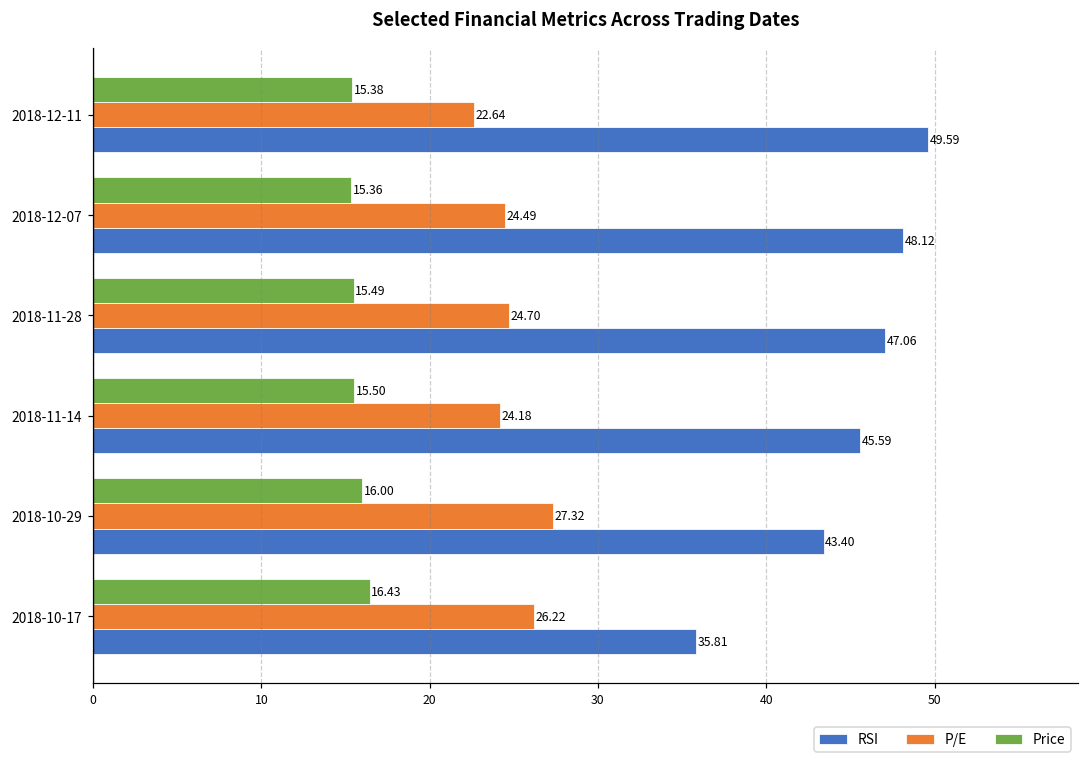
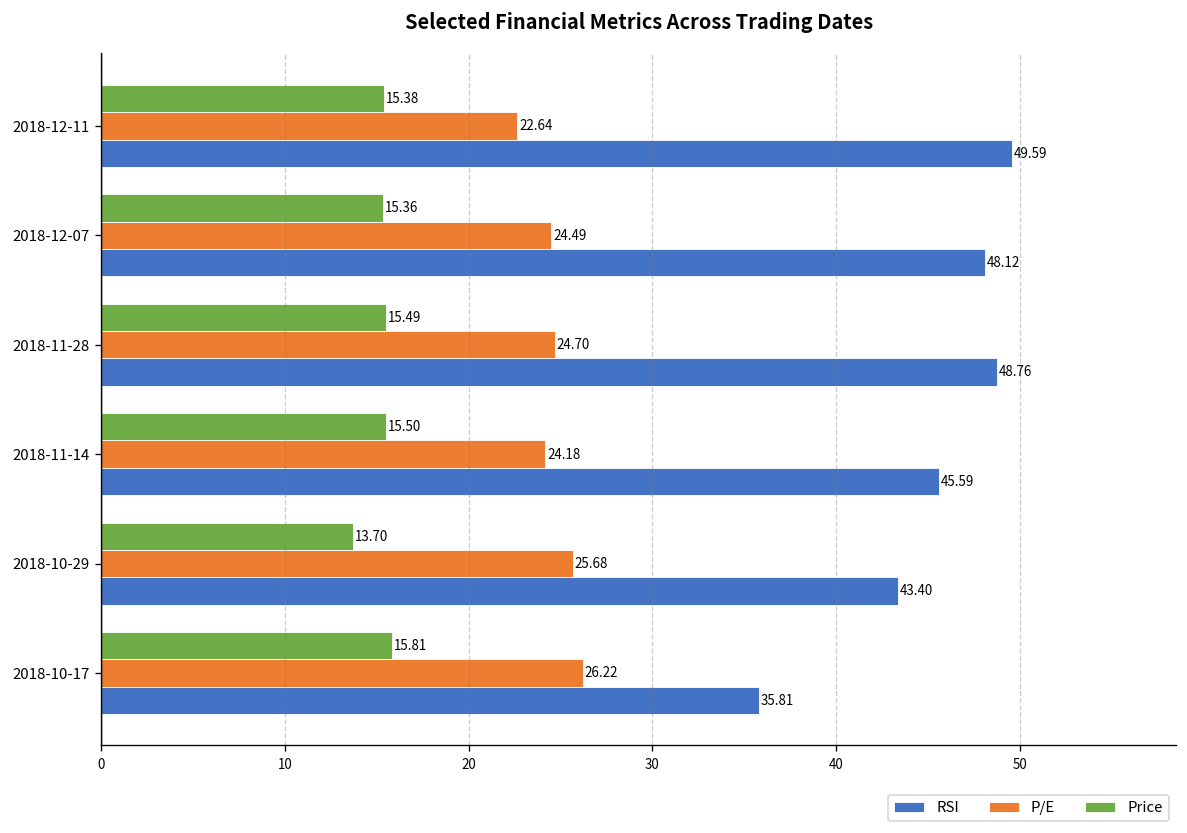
  {
    "RSI": {
      "2018-12-11": 49.59,
      "2018-12-07": 48.12,
-     "2018-11-28": 47.06,
+     "2018-11-28": 48.76,
      "2018-11-14": 45.59,
      "2018-10-29": 43.40,
      "2018-10-17": 35.81
    },
    "P/E": {
      "2018-12-11": 22.64,
      "2018-12-07": 24.49,
      "2018-11-28": 24.70,
      "2018-11-14": 24.18,
-     "2018-10-29": 27.32,
+     "2018-10-29": 25.68,
      "2018-10-17": 26.22
    },
    "Price": {
      "2018-12-11": 15.38,
      "2018-12-07": 15.36,
      "2018-11-28": 15.49,
      "2018-11-14": 15.50,
-     "2018-10-29": 16.00,
-     "2018-10-17": 16.43
+     "2018-10-29": 13.70,
+     "2018-10-17": 15.81
    }
  }
